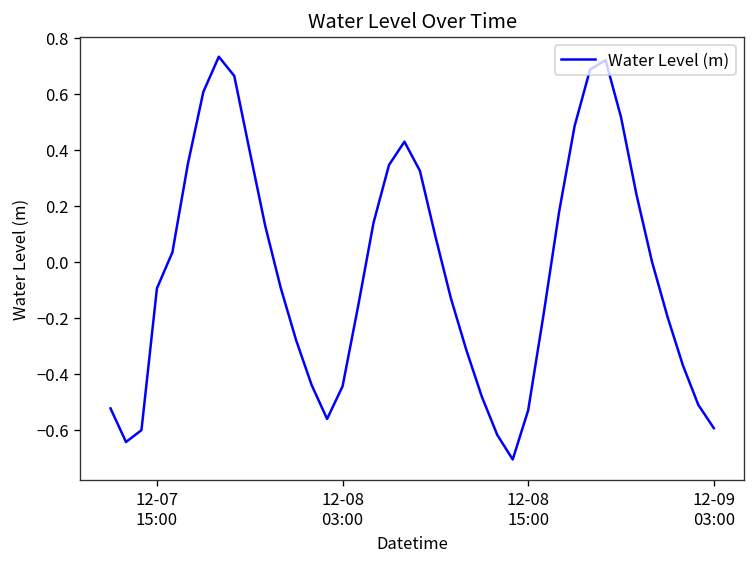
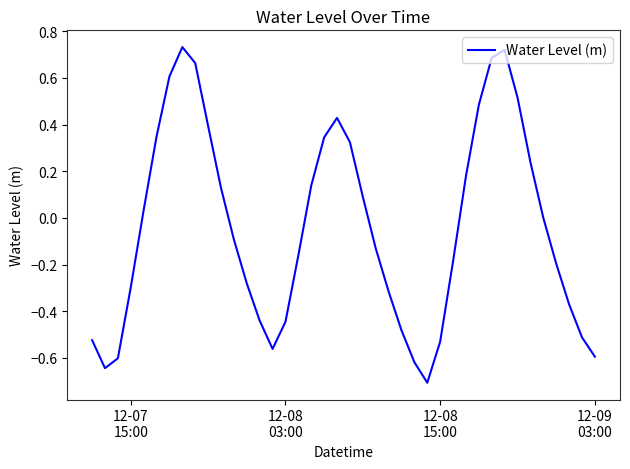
  {
-   "12-07 15:00": -0.10,
+   "12-07 15:00": -0.30,
    "12-08 03:00": -0.45,
    "12-08 15:00": -0.53,
    "12-09 03:00": -0.59
  }
